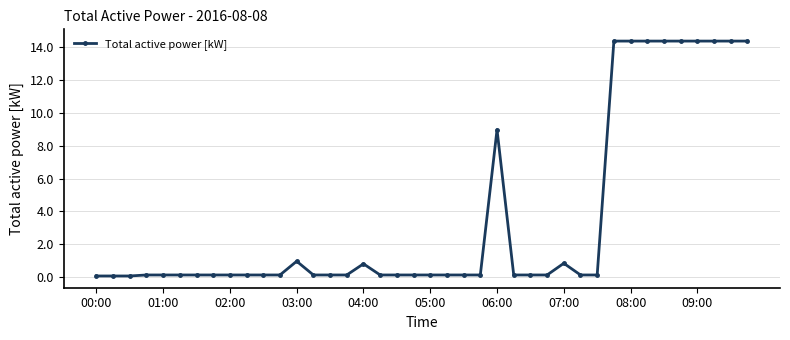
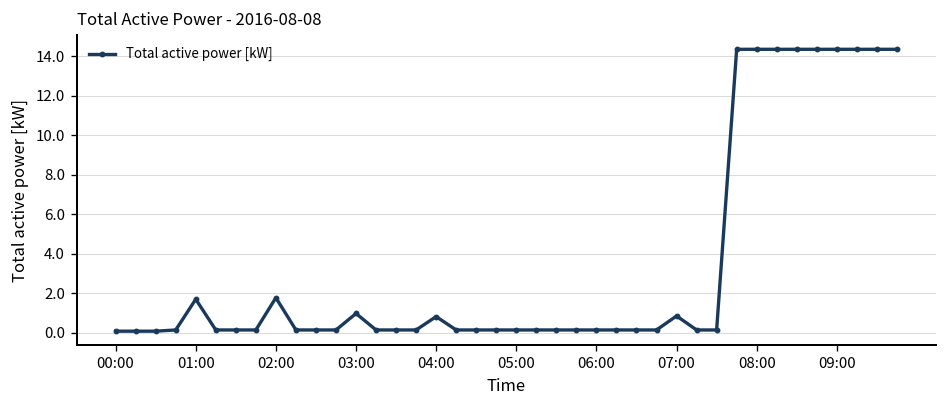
  {
    "00:00": 0.1,
-   "01:00": 0.1,
-   "02:00": 0.1,
+   "01:00": 1.7,
+   "02:00": 1.8,
    "03:00": 1.0,
    "04:00": 0.8,
    "05:00": 0.1,
-   "06:00": 9.0,
+   "06:00": 0.1,
    "07:00": 0.9,
    "08:00": 14.3,
    "09:00": 14.3
  }
